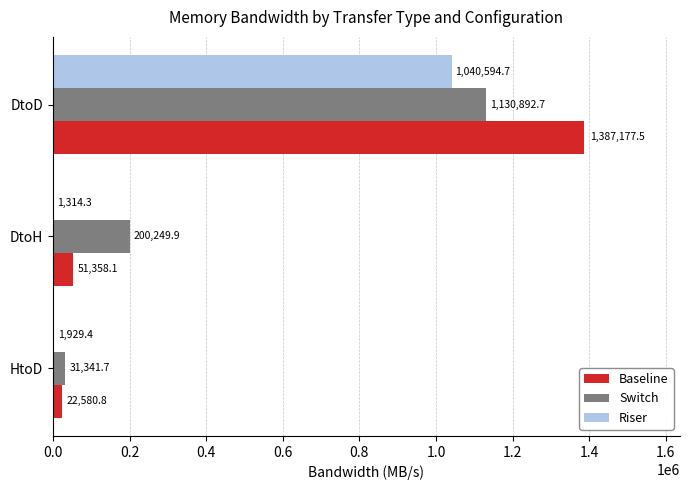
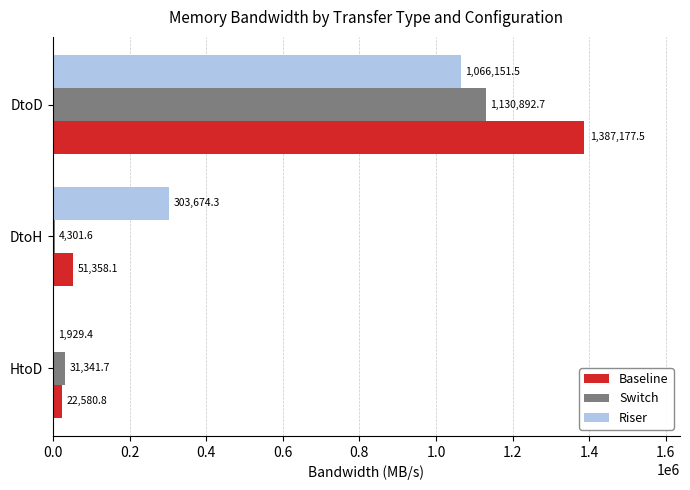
  {
    "Baseline": {
      "DtoD": "1,387,177.5",
      "DtoH": "51,358.1",
      "HtoD": "22,580.8"
    },
    "Switch": {
      "DtoD": "1,130,892.7",
-     "DtoH": "200,249.9",
+     "DtoH": "4,301.6",
      "HtoD": "31,341.7"
    },
    "Riser": {
-     "DtoD": "1,040,594.7",
-     "DtoH": "1,314.3",
+     "DtoD": "1,066,151.5",
+     "DtoH": "303,674.3",
      "HtoD": "1,929.4"
    }
  }
